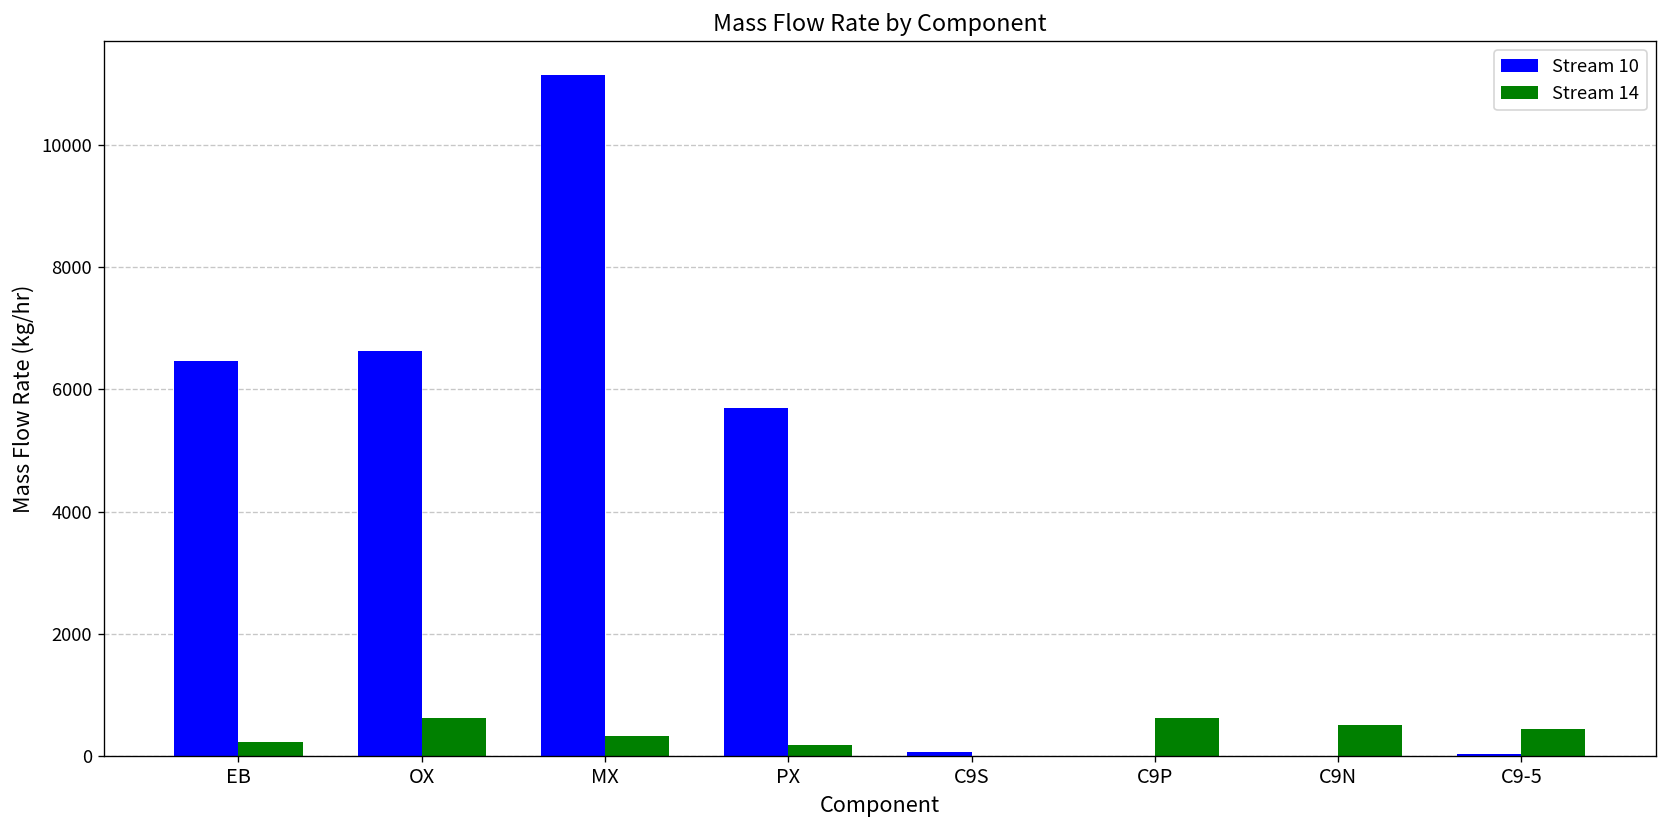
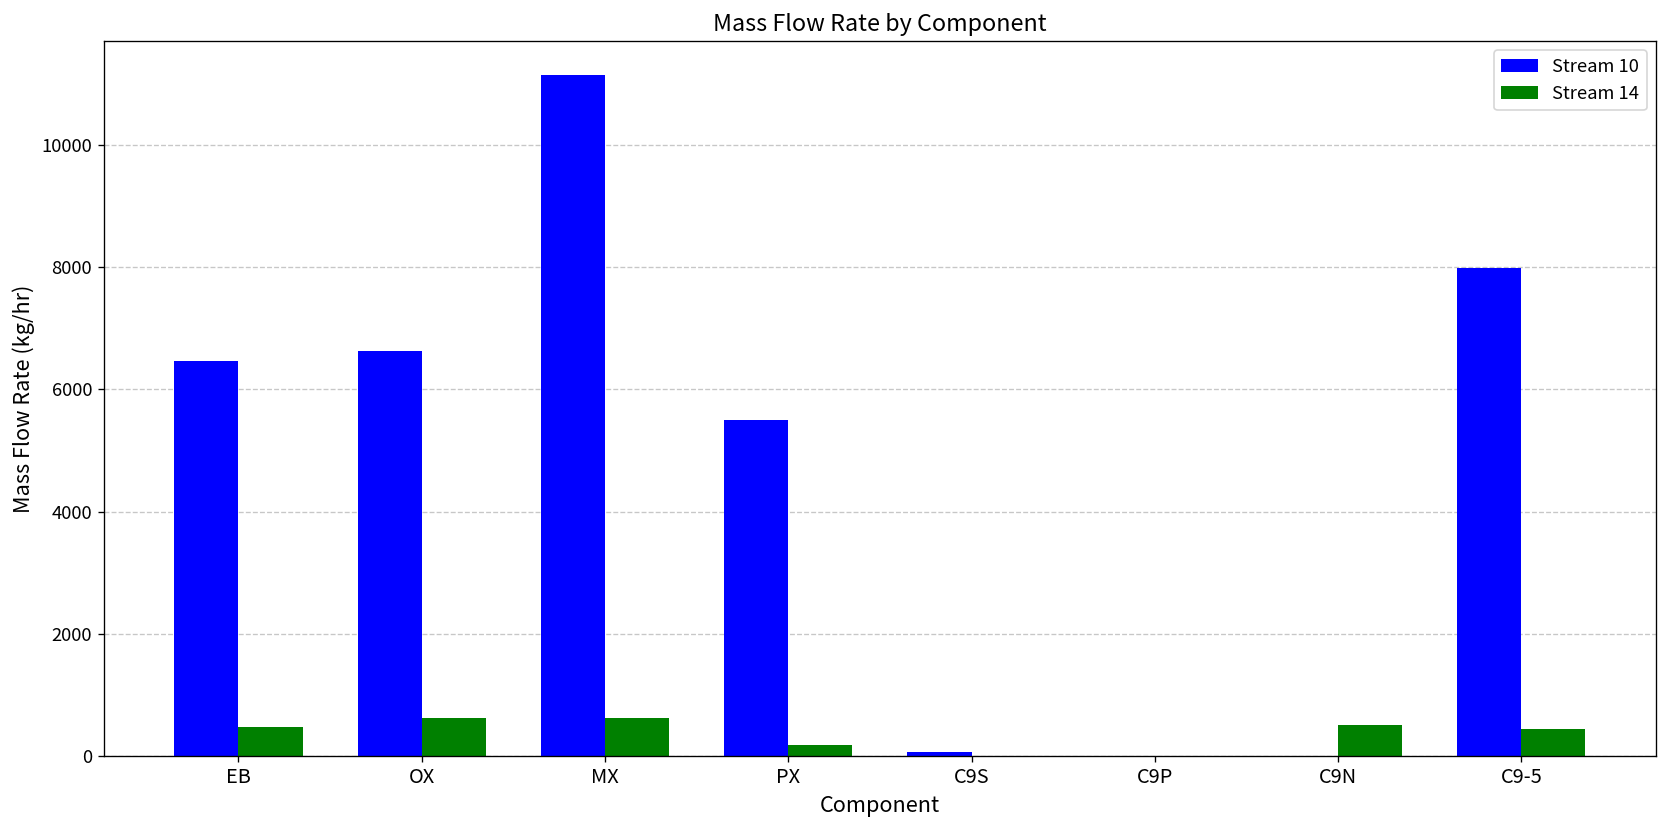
  {
    "Stream 10": {
      "EB": 6500,
      "OX": 6600,
      "MX": 11100,
-     "PX": 5700,
+     "PX": 5500,
      "C9S": 100,
-     "C9-5": 0
+     "C9-5": 8000
    },
    "Stream 14": {
-     "EB": 200,
+     "EB": 500,
      "OX": 600,
-     "MX": 300,
+     "MX": 600,
      "PX": 200,
-     "C9P": 600,
+     "C9P": 0,
      "C9N": 500,
      "C9-5": 400
    }
  }
